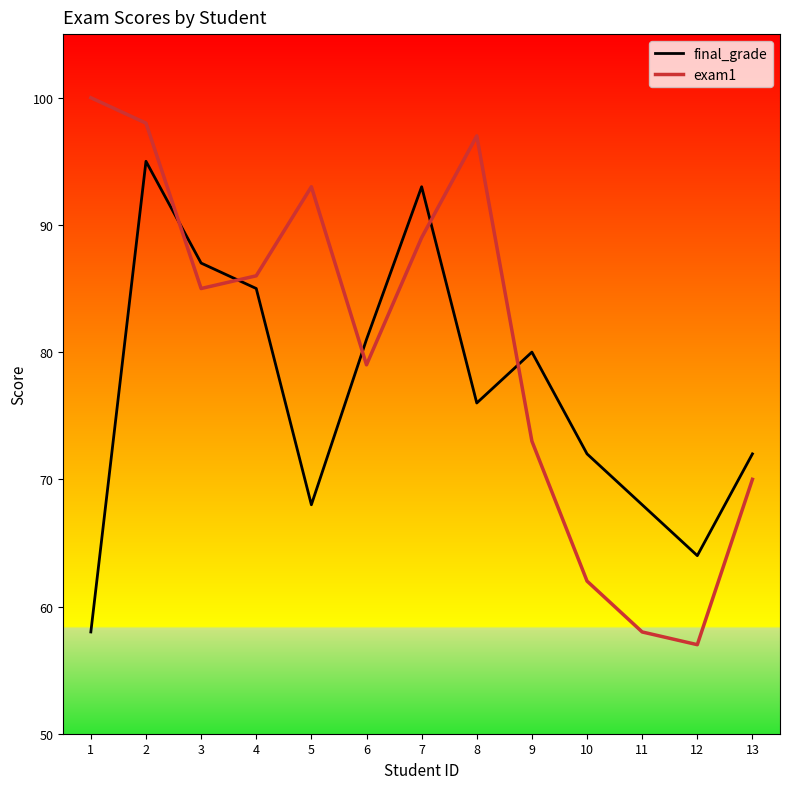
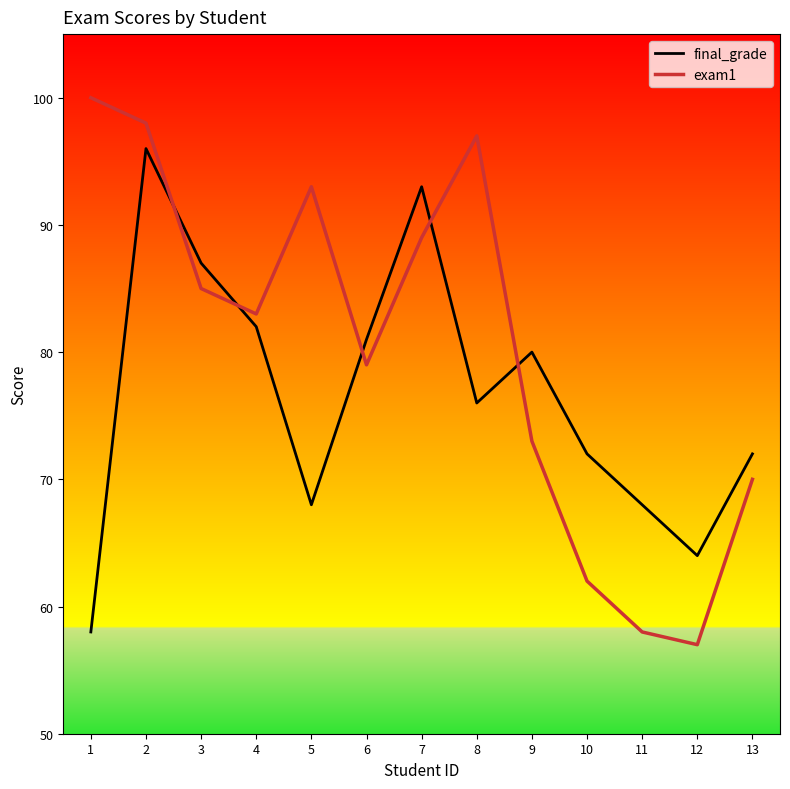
  {
    "final_grade": {
      "1": 58,
-     "2": 95,
+     "2": 96,
      "3": 87,
-     "4": 85,
+     "4": 82,
      "5": 68,
      "6": 81,
      "7": 93,
      "8": 76,
      "9": 80,
      "10": 72,
      "11": 68,
      "12": 64,
      "13": 72
    },
    "exam1": {
      "1": 100,
      "2": 98,
      "3": 85,
-     "4": 86,
+     "4": 83,
      "5": 93,
      "6": 79,
      "7": 89,
      "8": 97,
      "9": 73,
      "10": 62,
      "11": 58,
      "12": 57,
      "13": 70
    }
  }
